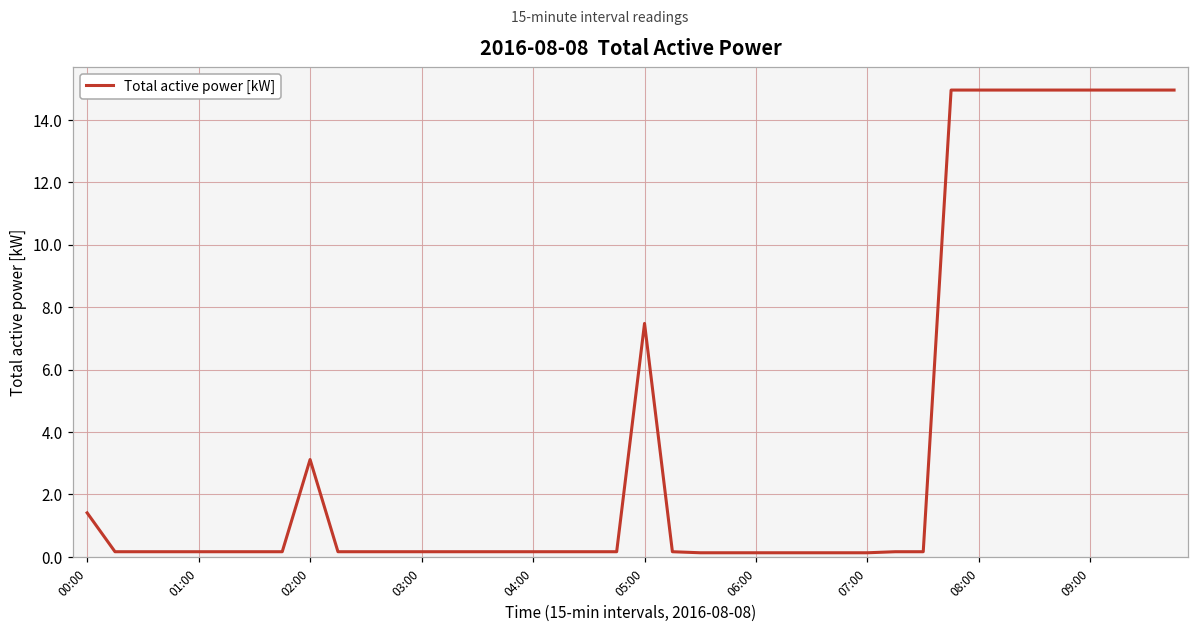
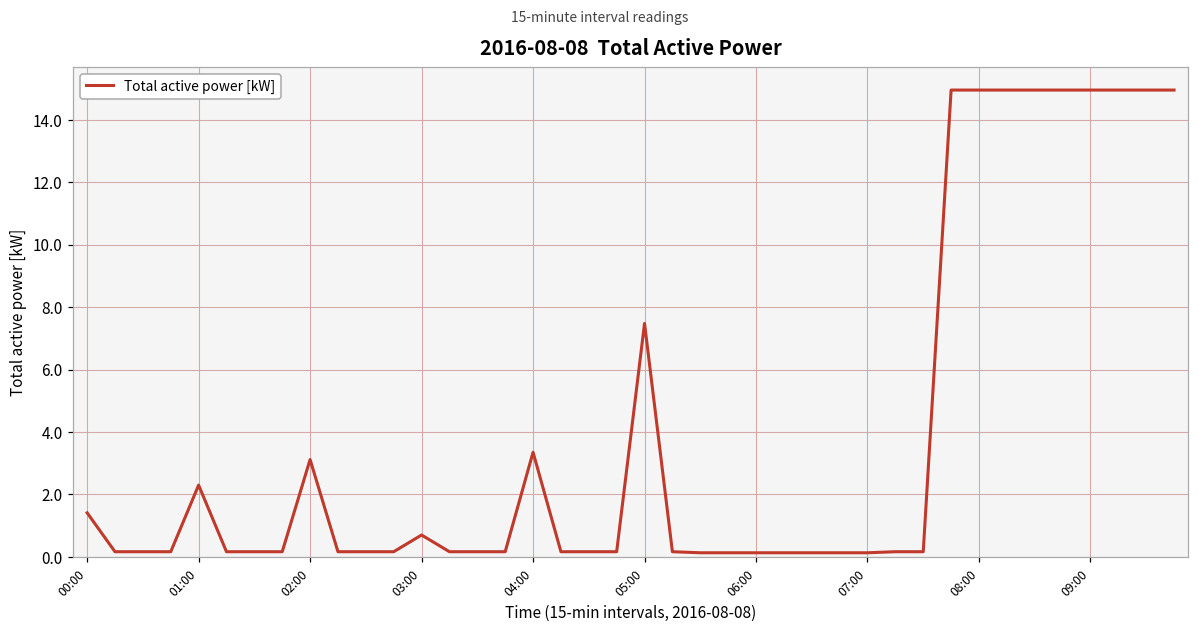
  {
    "00:00": 1.4,
-   "01:00": 0.2,
+   "01:00": 2.3,
    "02:00": 3.1,
-   "03:00": 0.2,
-   "04:00": 0.2,
+   "03:00": 0.7,
+   "04:00": 3.4,
    "05:00": 7.5,
    "06:00": 0.1,
    "07:00": 0.1,
    "08:00": 15.0,
    "09:00": 15.0
  }
